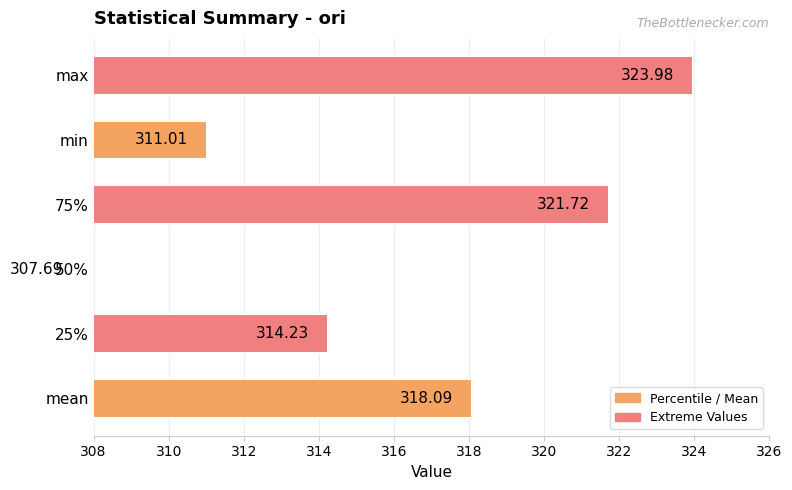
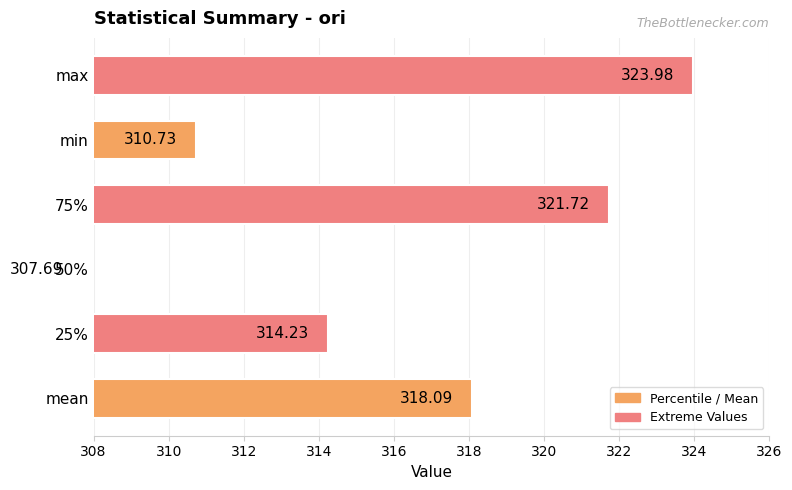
  {
    "max": 323.98,
-   "min": 311.01,
+   "min": 310.73,
    "75%": 321.72,
    "25%": 314.23,
    "mean": 318.09
  }
